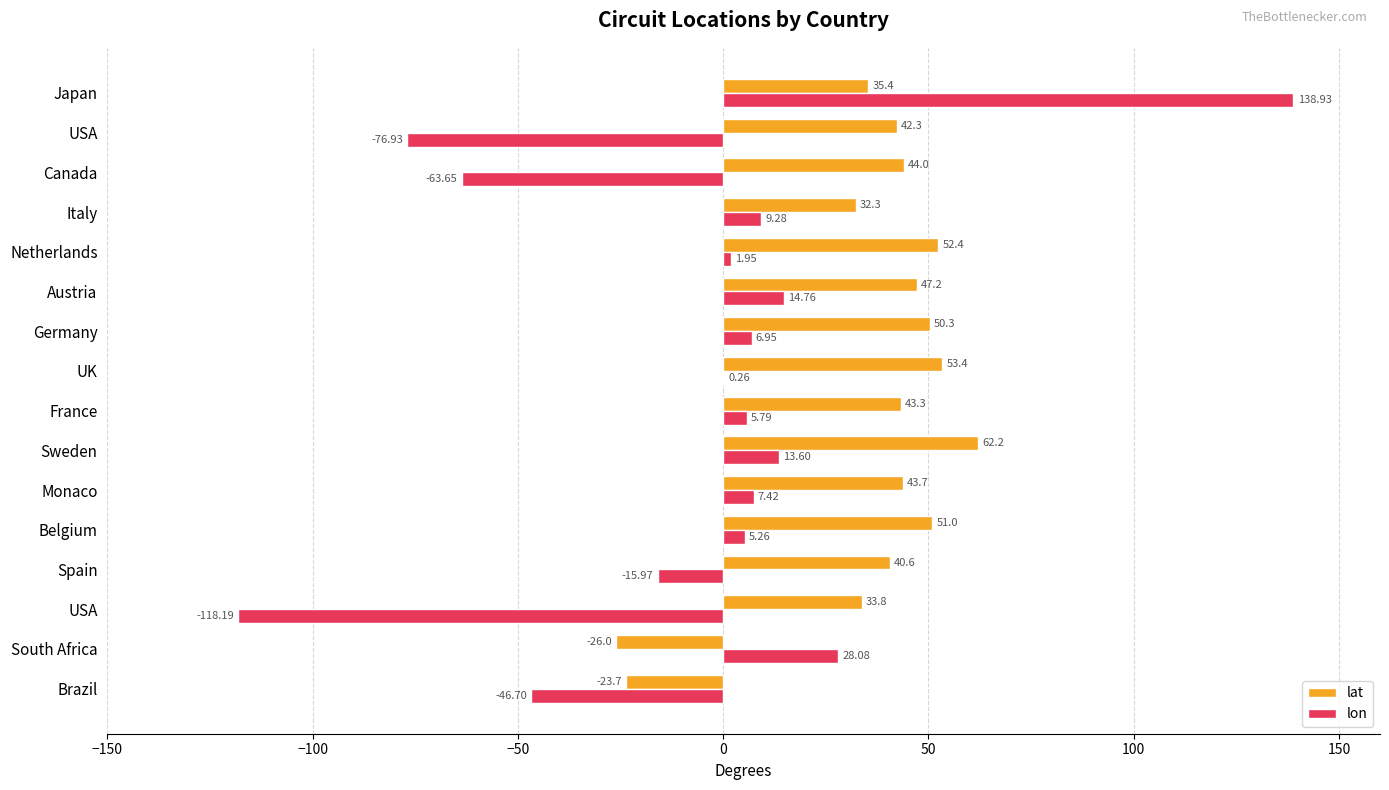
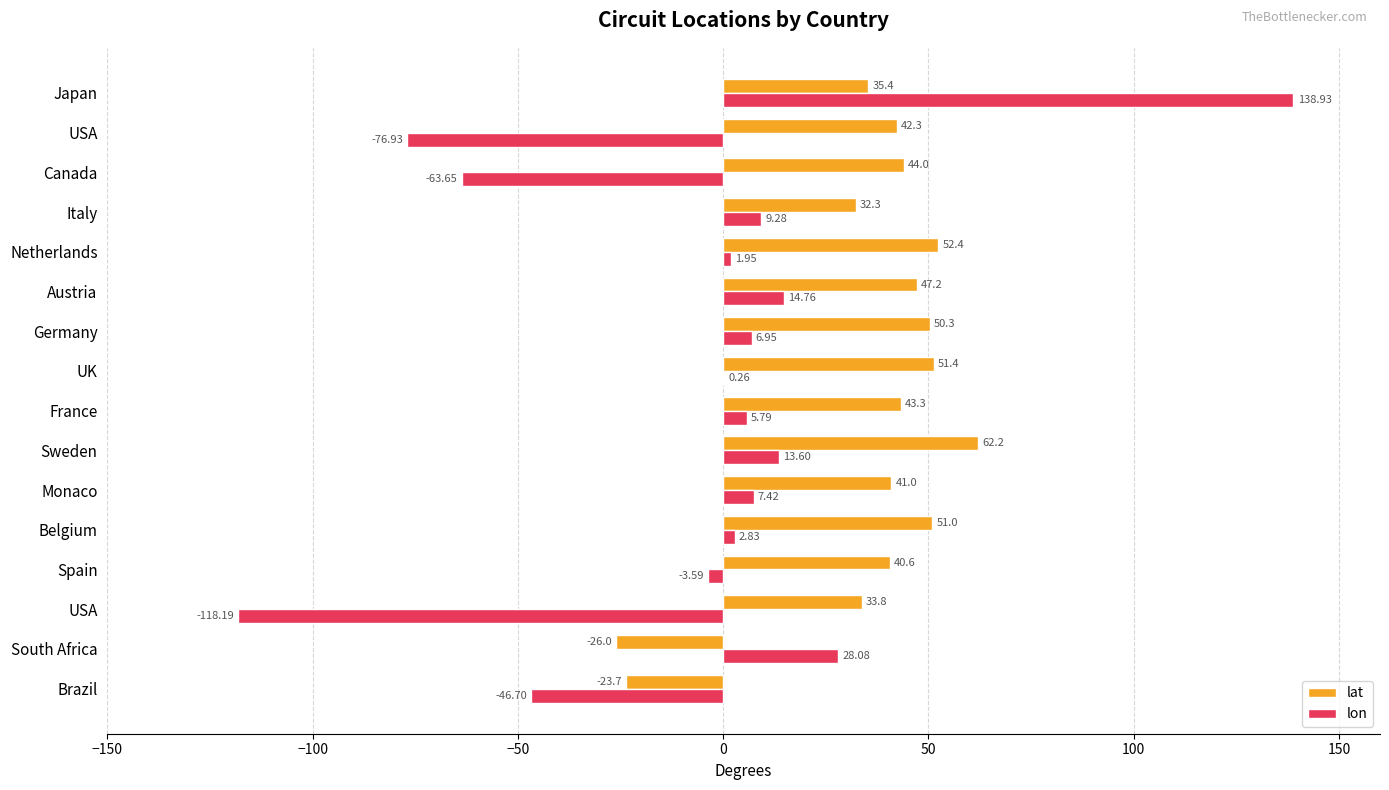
  {
    "lat": {
      "Japan": 35.4,
      "Canada": 44.0,
      "Italy": 32.3,
      "Netherlands": 52.4,
      "Austria": 47.2,
      "Germany": 50.3,
-     "UK": 53.4,
+     "UK": 51.4,
      "France": 43.3,
      "Sweden": 62.2,
-     "Monaco": 43.7,
+     "Monaco": 41.0,
      "Belgium": 51.0,
      "Spain": 40.6,
      "South Africa": -26.0,
      "Brazil": -23.7
    },
    "lon": {
      "Japan": 138.93,
      "Canada": -63.65,
      "Italy": 9.28,
      "Netherlands": 1.95,
      "Austria": 14.76,
      "Germany": 6.95,
      "UK": 0.26,
      "France": 5.79,
      "Sweden": 13.60,
      "Monaco": 7.42,
-     "Belgium": 5.26,
-     "Spain": -15.97,
+     "Belgium": 2.83,
+     "Spain": -3.59,
      "South Africa": 28.08,
      "Brazil": -46.70
    }
  }
